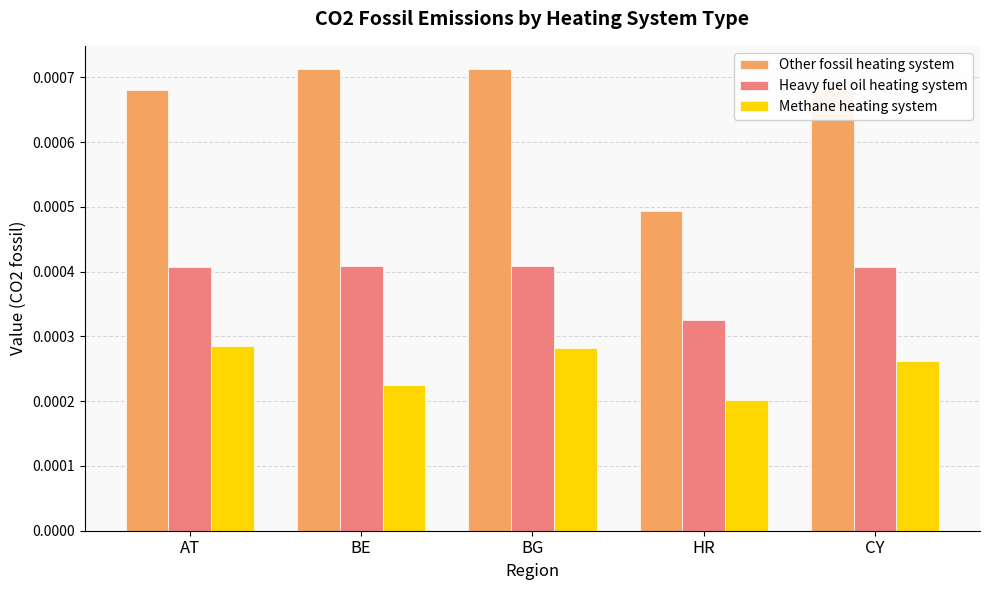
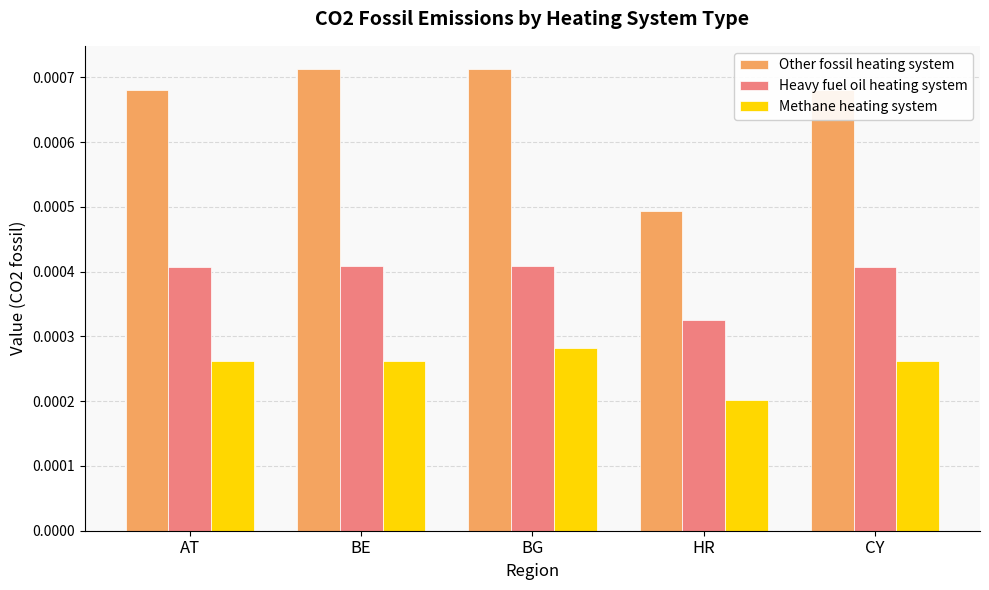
  {
    "Methane heating system": {
-     "AT": 0.00029,
-     "BE": 0.00023,
+     "AT": 0.00026,
+     "BE": 0.00026,
      "BG": 0.00028,
      "HR": 0.00020,
      "CY": 0.00026
    }
  }
